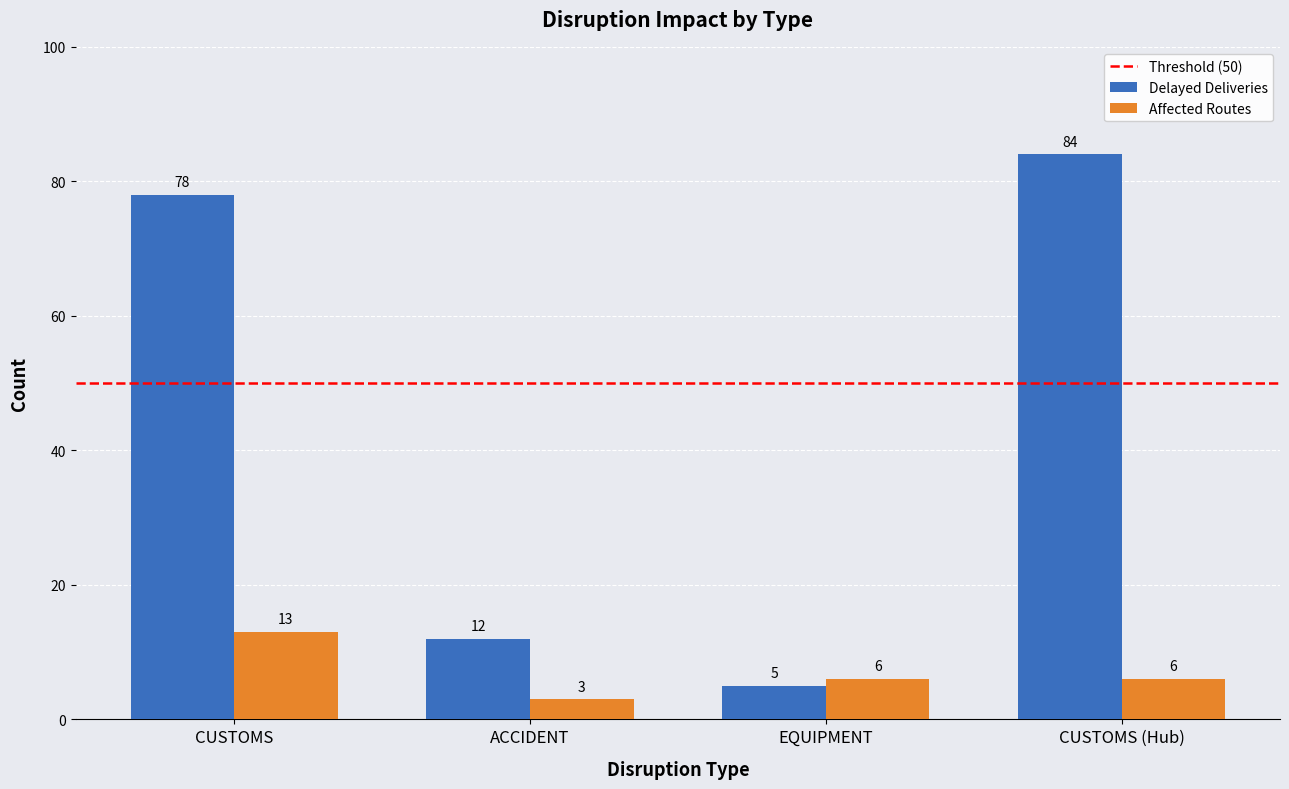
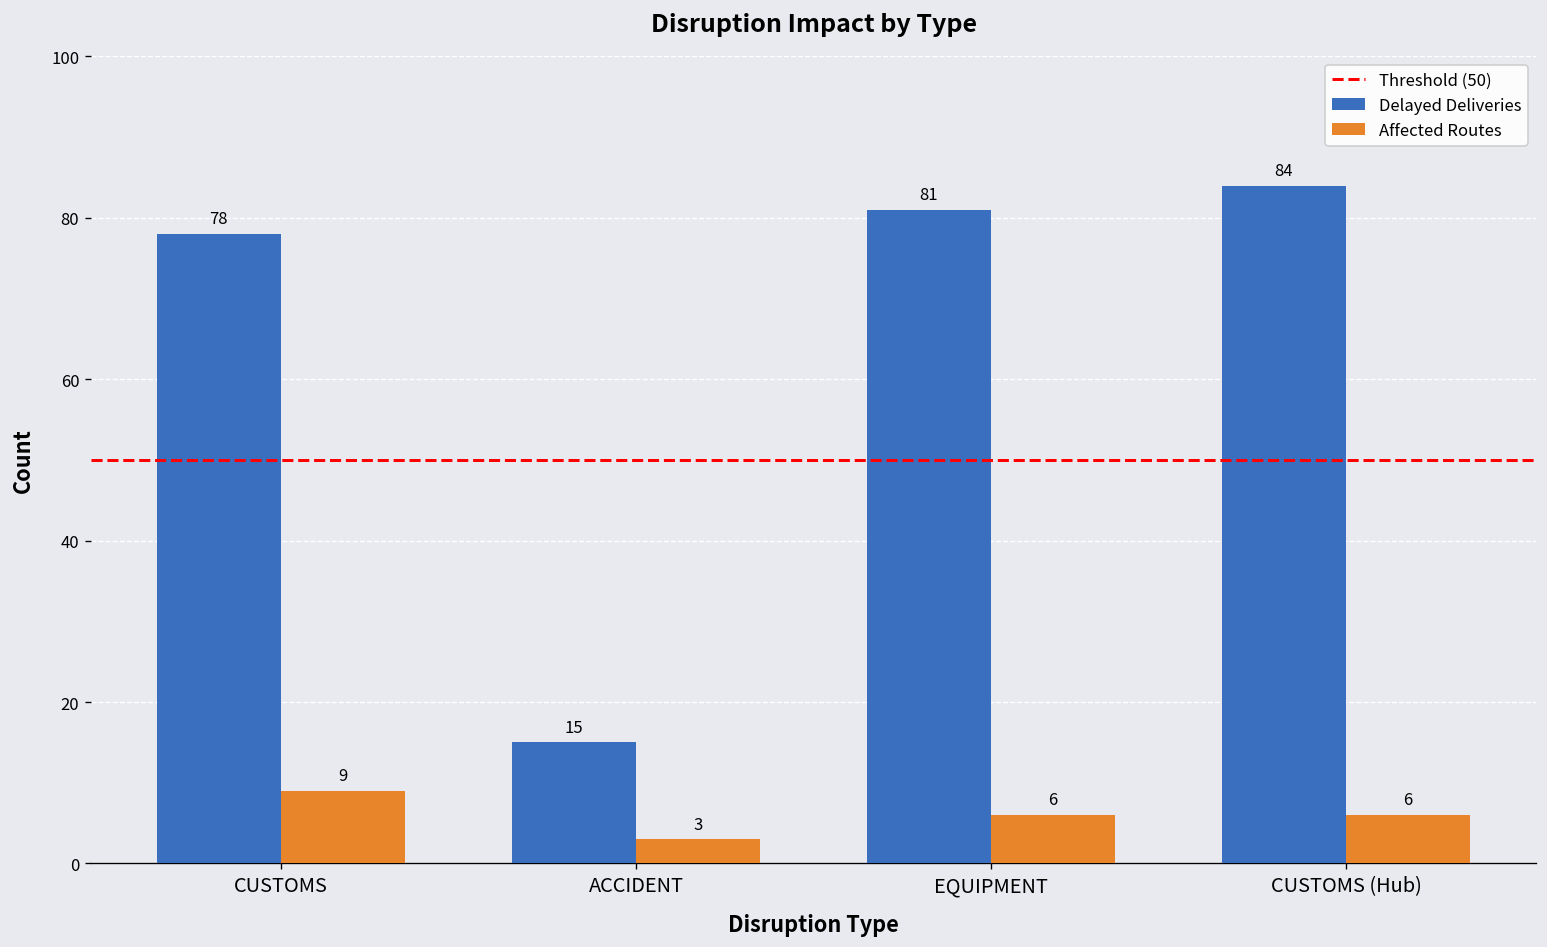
  {
    "Delayed Deliveries": {
      "CUSTOMS": 78,
-     "ACCIDENT": 12,
-     "EQUIPMENT": 5,
+     "ACCIDENT": 15,
+     "EQUIPMENT": 81,
      "CUSTOMS (Hub)": 84
    },
    "Affected Routes": {
-     "CUSTOMS": 13,
+     "CUSTOMS": 9,
      "ACCIDENT": 3,
      "EQUIPMENT": 6,
      "CUSTOMS (Hub)": 6
    }
  }
